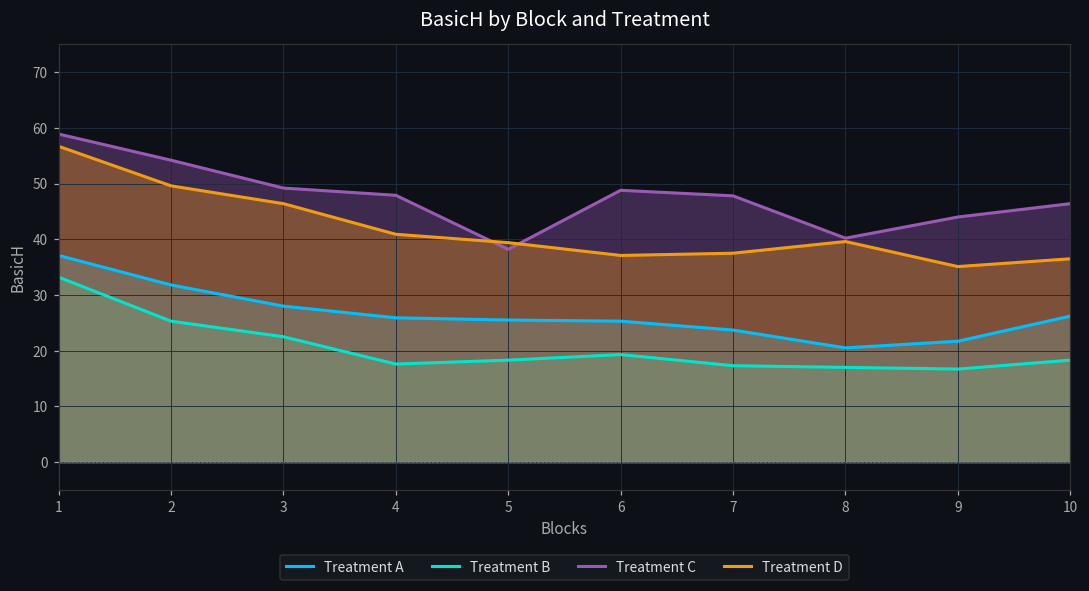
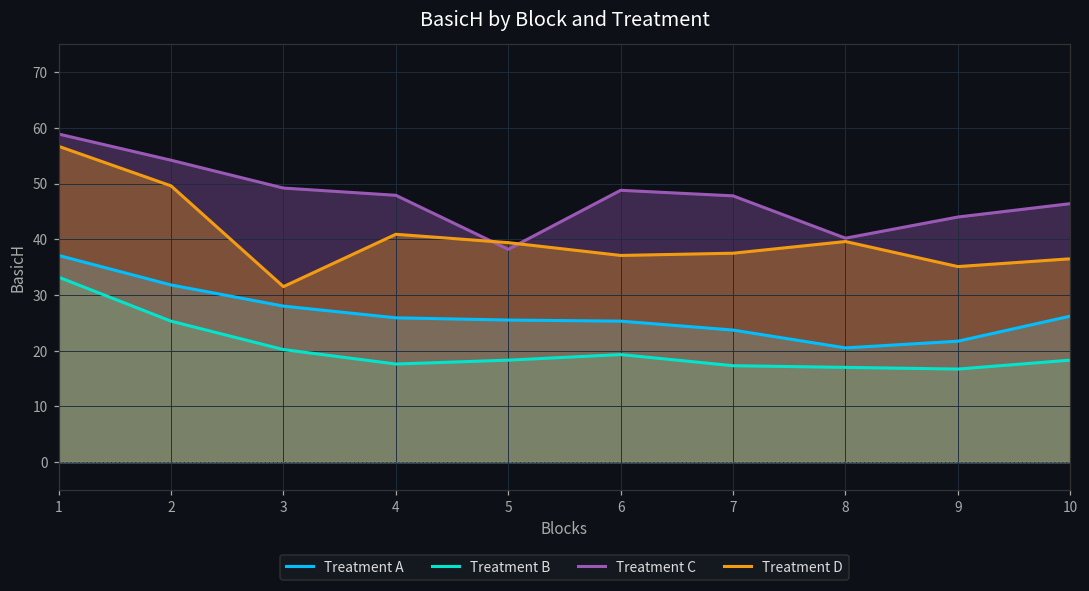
  {
    "Treatment A": {
      "1": 37,
      "2": 32,
      "3": 28,
      "4": 26,
      "5": 26,
      "6": 25,
      "7": 24,
      "8": 21,
      "9": 22,
      "10": 26
    },
    "Treatment B": {
      "1": 33,
      "2": 25,
-     "3": 23,
+     "3": 20,
      "4": 18,
      "5": 18,
      "6": 19,
      "7": 17,
      "8": 17,
      "9": 17,
      "10": 18
    },
    "Treatment C": {
      "1": 59,
      "2": 54,
      "3": 49,
      "4": 48,
      "5": 38,
      "6": 49,
      "7": 48,
      "8": 40,
      "9": 44,
      "10": 46
    },
    "Treatment D": {
      "1": 57,
      "2": 50,
-     "3": 46,
+     "3": 32,
      "4": 41,
      "5": 39,
      "6": 37,
      "7": 38,
      "8": 40,
      "9": 35,
      "10": 37
    }
  }
